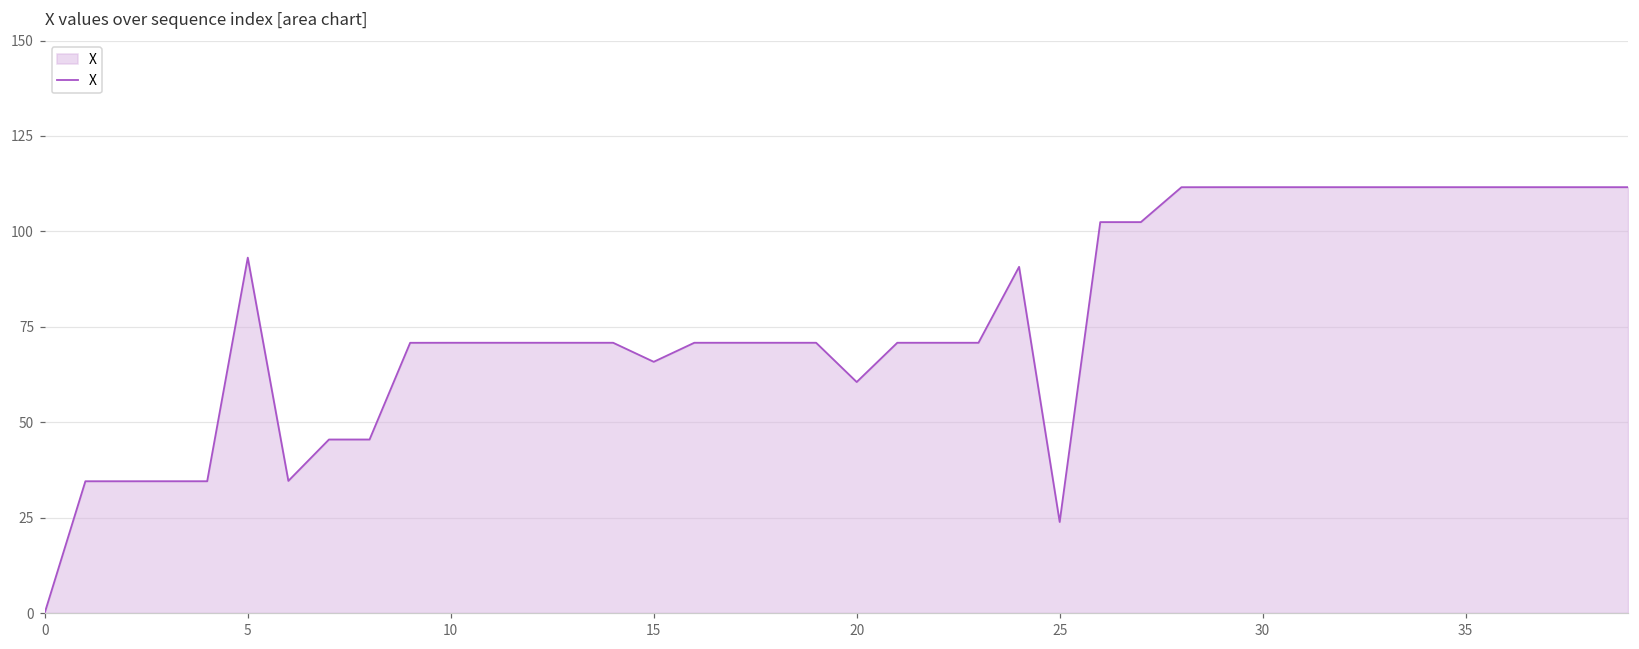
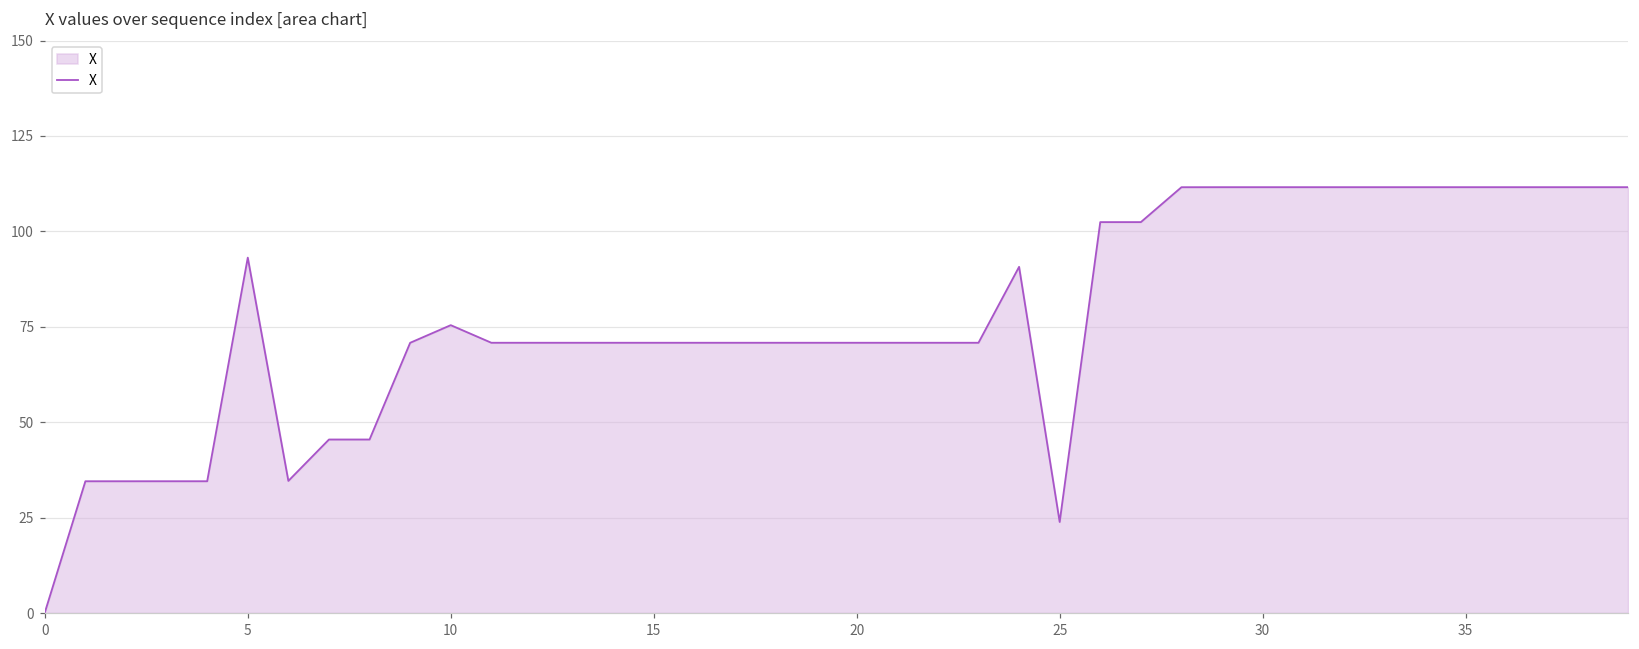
  {
    "0": 0,
    "5": 93,
-   "10": 71,
-   "15": 66,
-   "20": 61,
+   "10": 75,
+   "15": 71,
+   "20": 71,
    "25": 24,
    "30": 112,
    "35": 112
  }
